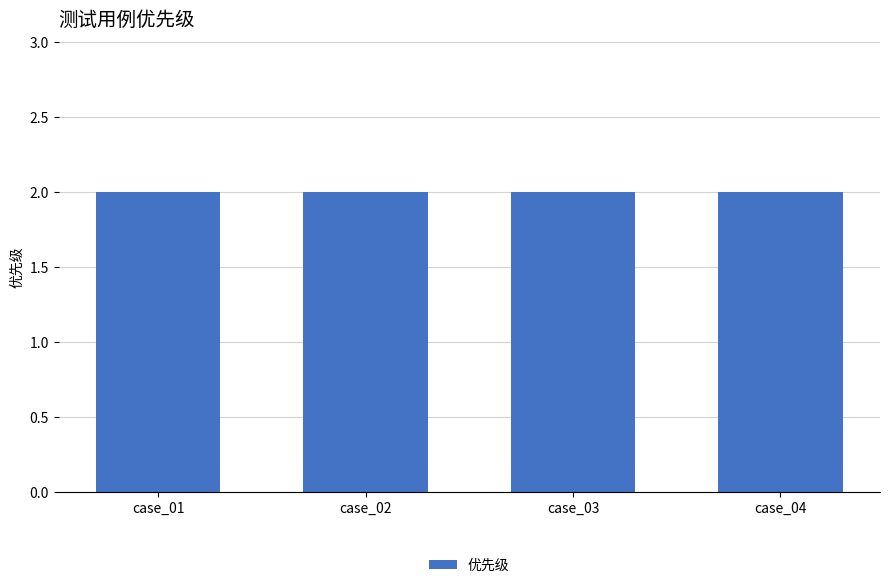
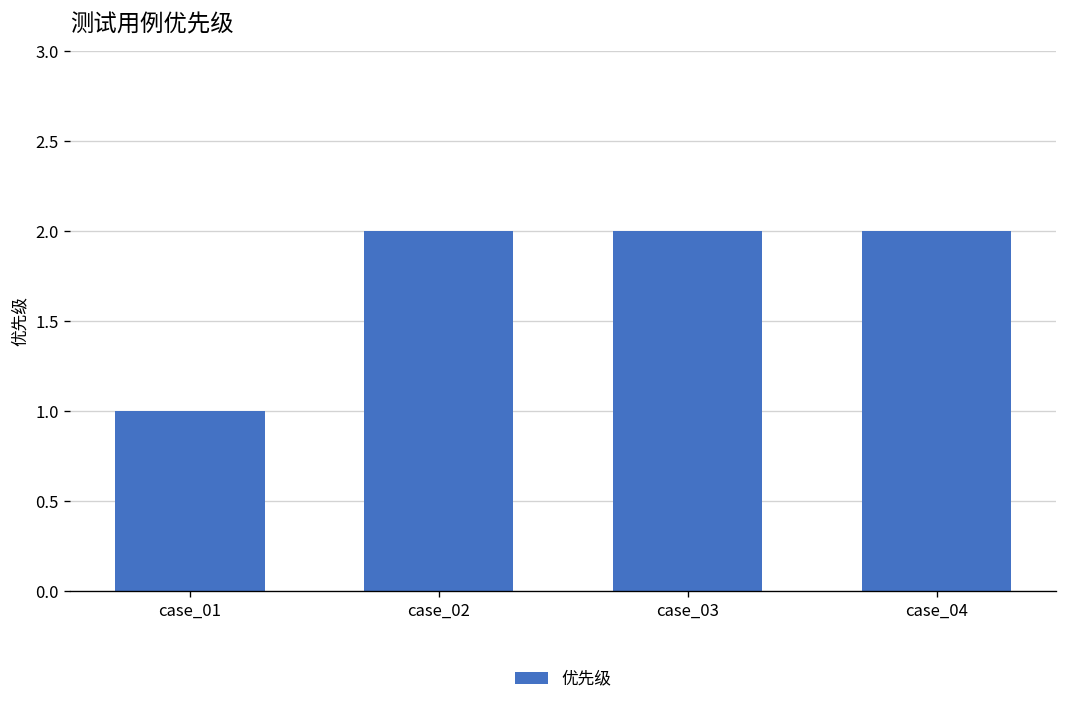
  {
-   "case_01": 2,
+   "case_01": 1,
    "case_02": 2,
    "case_03": 2,
    "case_04": 2
  }
